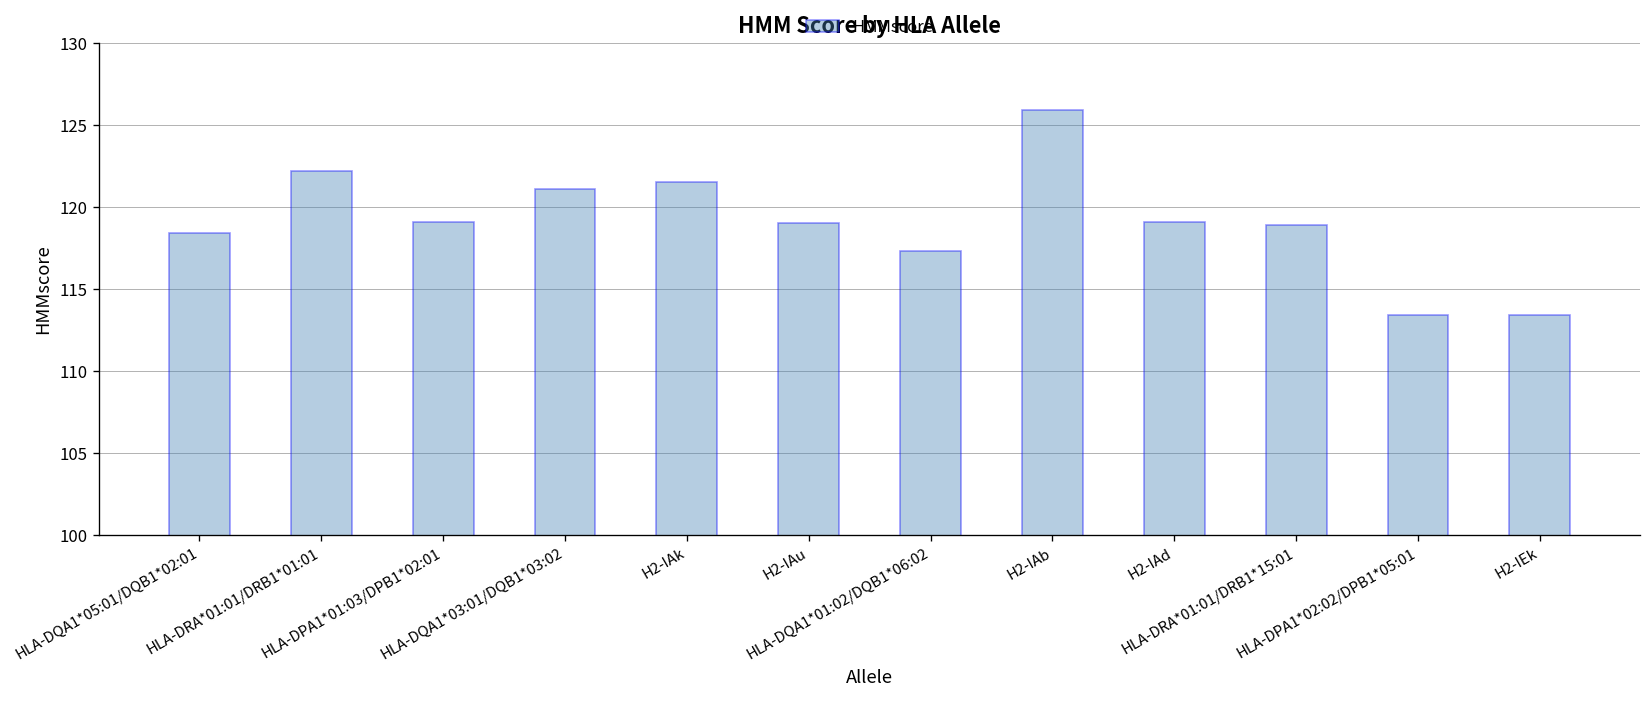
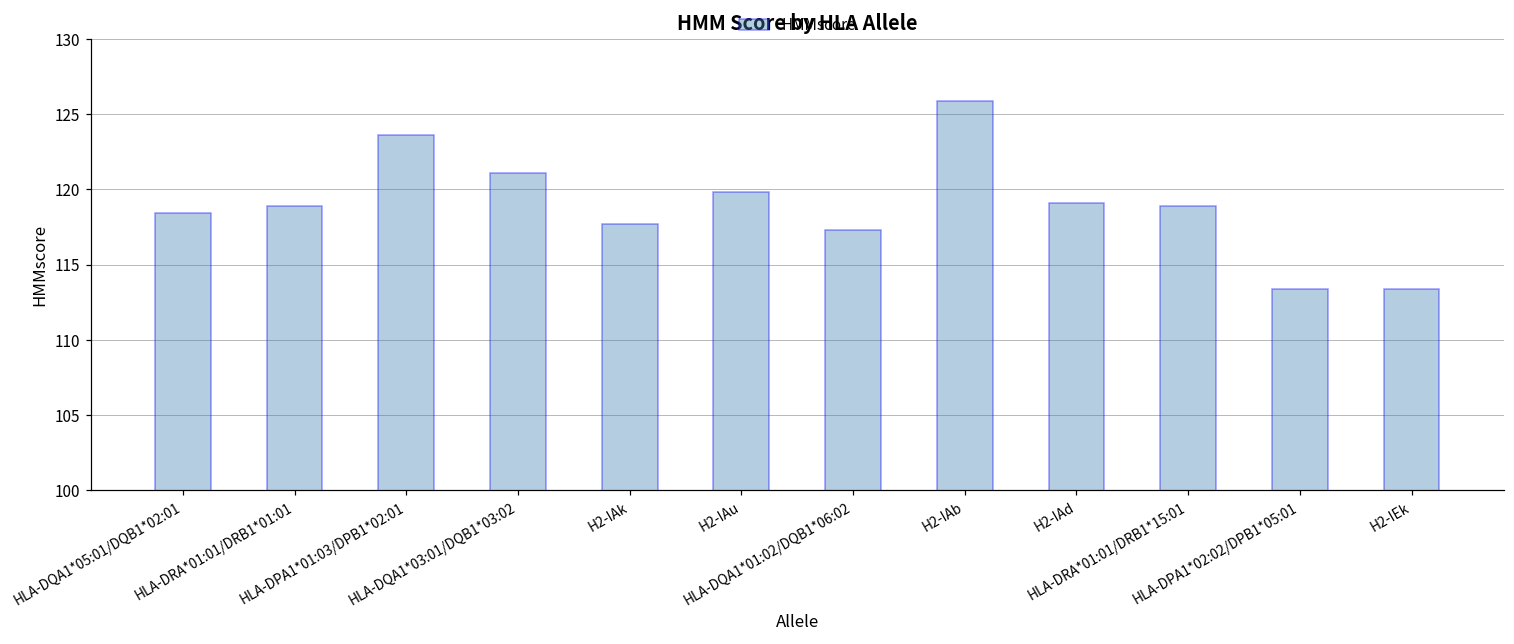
  {
    "HLA-DQA1*05:01/DQB1*02:01": 118.4,
-   "HLA-DRA*01:01/DRB1*01:01": 122.2,
-   "HLA-DPA1*01:03/DPB1*02:01": 119.1,
+   "HLA-DRA*01:01/DRB1*01:01": 118.9,
+   "HLA-DPA1*01:03/DPB1*02:01": 123.6,
    "HLA-DQA1*03:01/DQB1*03:02": 121.1,
-   "H2-IAk": 121.5,
-   "H2-IAu": 119.0,
+   "H2-IAk": 117.7,
+   "H2-IAu": 119.8,
    "HLA-DQA1*01:02/DQB1*06:02": 117.3,
    "H2-IAb": 125.9,
    "H2-IAd": 119.1,
    "HLA-DRA*01:01/DRB1*15:01": 118.9,
    "HLA-DPA1*02:02/DPB1*05:01": 113.4,
    "H2-IEk": 113.4
  }
